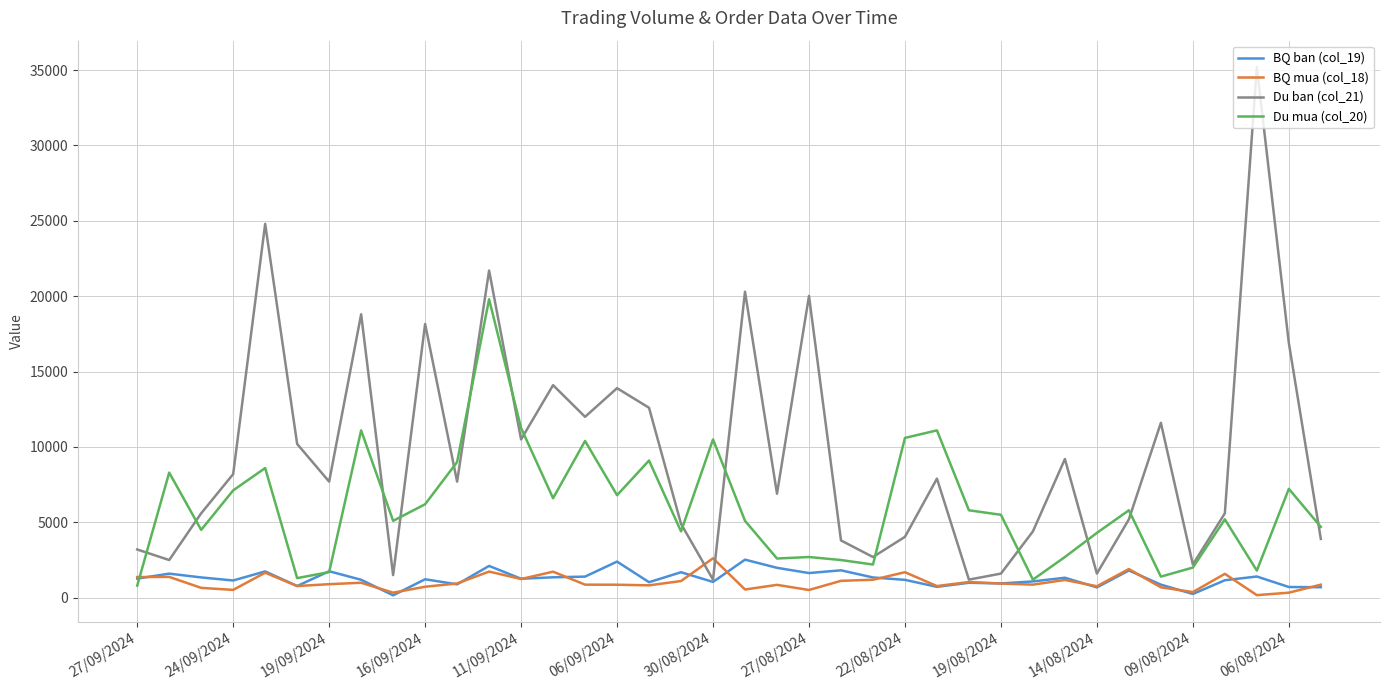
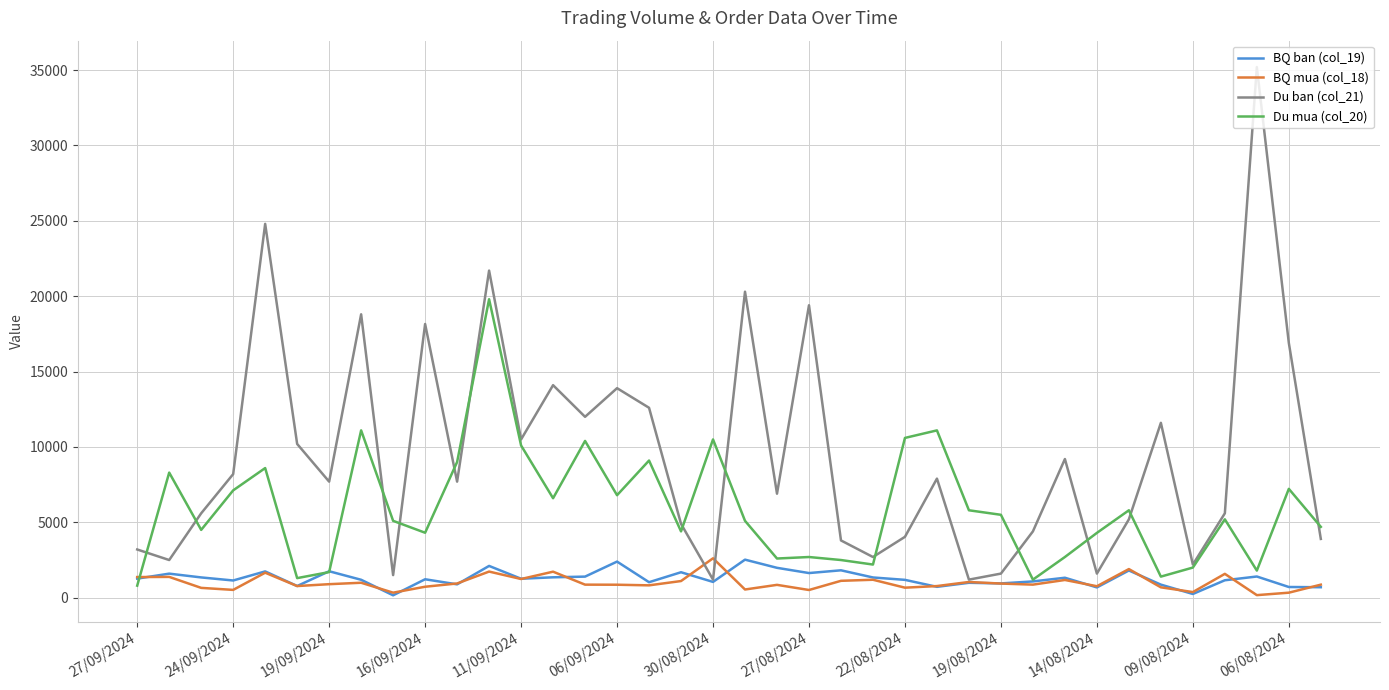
  {
    "BQ ban (col_19)": {
      "24/09/2024": 1100,
      "16/09/2024": 1200,
      "06/09/2024": 2400,
      "27/08/2024": 1600,
      "22/08/2024": 1200,
      "06/08/2024": 700
    },
    "BQ mua (col_18)": {
      "24/09/2024": 500,
      "19/09/2024": 900,
      "16/09/2024": 700,
      "06/09/2024": 900,
      "30/08/2024": 2600,
      "27/08/2024": 500,
-     "22/08/2024": 1700,
+     "22/08/2024": 700,
      "06/08/2024": 300
    },
    "Du ban (col_21)": {
      "27/09/2024": 3200,
      "24/09/2024": 8200,
      "19/09/2024": 7700,
      "16/09/2024": 18200,
      "11/09/2024": 10500,
      "06/09/2024": 13900,
-     "27/08/2024": 20000,
+     "27/08/2024": 19400,
      "22/08/2024": 4000,
      "19/08/2024": 1600,
      "14/08/2024": 1600,
      "09/08/2024": 2200,
      "06/08/2024": 16900
    },
    "Du mua (col_20)": {
      "27/09/2024": 800,
      "24/09/2024": 7100,
-     "16/09/2024": 6200,
-     "11/09/2024": 11300,
+     "16/09/2024": 4300,
+     "11/09/2024": 10100,
      "06/09/2024": 6800,
      "30/08/2024": 10500,
      "27/08/2024": 2700,
      "22/08/2024": 10600,
      "19/08/2024": 5500,
      "14/08/2024": 4300,
      "09/08/2024": 2000,
      "06/08/2024": 7200
    }
  }
